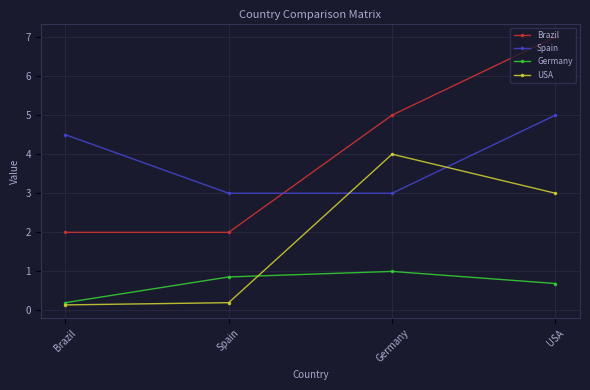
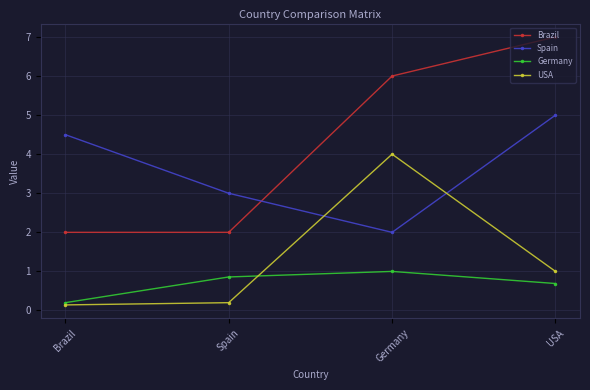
  {
    "Brazil": {
      "Brazil": 2,
      "Spain": 2,
-     "Germany": 5
+     "Germany": 6
    },
    "Spain": {
      "Brazil": 4.5,
      "Spain": 3,
-     "Germany": 3,
+     "Germany": 2,
      "USA": 5
    },
    "Germany": {
      "Spain": 0.9,
      "Germany": 1,
      "USA": 0.7
    },
    "USA": {
      "Spain": 0.2,
      "Germany": 4,
-     "USA": 3
+     "USA": 1
    }
  }
